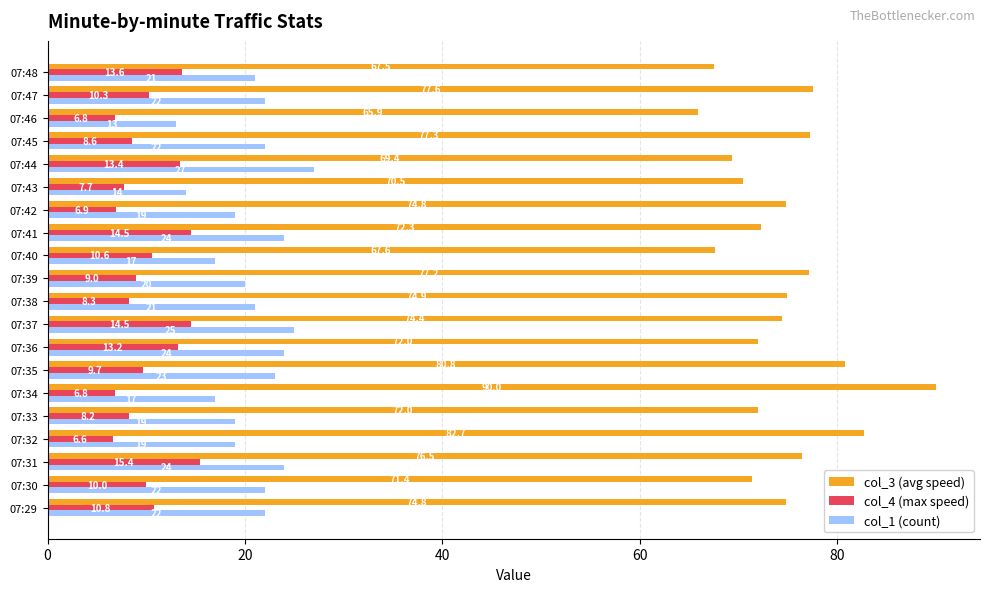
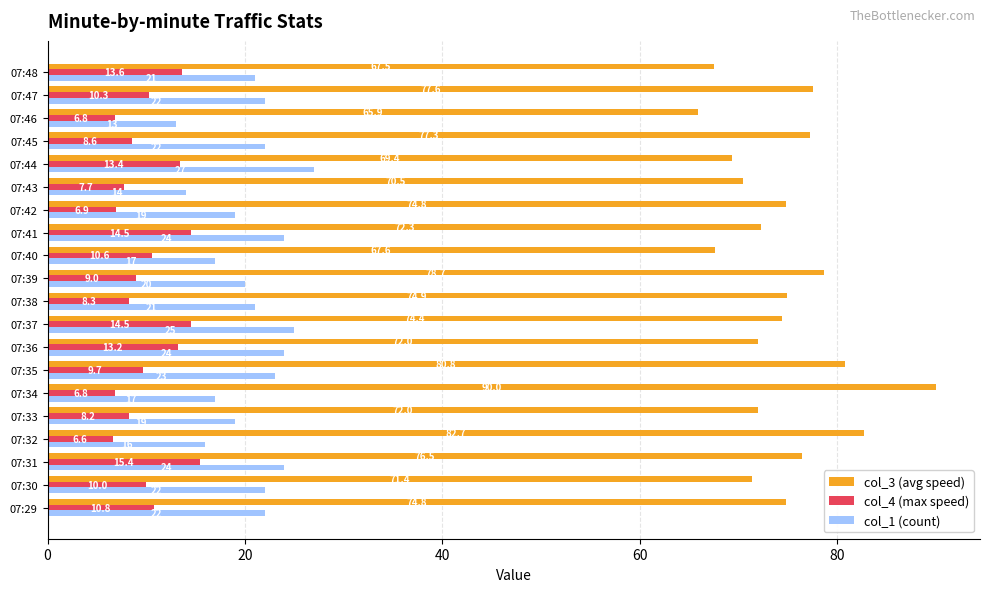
  {
    "col_3 (avg speed)": {
      "07:48": 68,
      "07:46": 66,
      "07:44": 69,
      "07:42": 75,
      "07:41": 72,
      "07:40": 68,
-     "07:39": 77,
+     "07:39": 79,
      "07:38": 75,
      "07:37": 74,
      "07:36": 72,
      "07:35": 81,
      "07:34": 90,
      "07:33": 72,
      "07:32": 83,
      "07:31": 77,
      "07:30": 71,
      "07:29": 75
    },
    "col_4 (max speed)": {
      "07:48": 13.6,
      "07:47": 10.3,
      "07:46": 6.8,
      "07:45": 8.6,
      "07:44": 13.4,
      "07:43": 7.7,
      "07:42": 6.9,
      "07:41": 14.5,
      "07:40": 10.6,
      "07:39": 9.0,
      "07:38": 8.3,
      "07:37": 14.5,
      "07:36": 13.2,
      "07:35": 9.7,
      "07:34": 6.8,
      "07:33": 8.2,
      "07:32": 6.6,
      "07:31": 15.4,
      "07:30": 10.0,
      "07:29": 10.8
    },
    "col_1 (count)": {
      "07:47": 22,
      "07:45": 22,
      "07:44": 27,
      "07:42": 19,
      "07:39": 20,
      "07:38": 21,
      "07:35": 23,
      "07:34": 17,
      "07:33": 19,
-     "07:32": 19,
+     "07:32": 16,
      "07:30": 22,
      "07:29": 22
    }
  }
